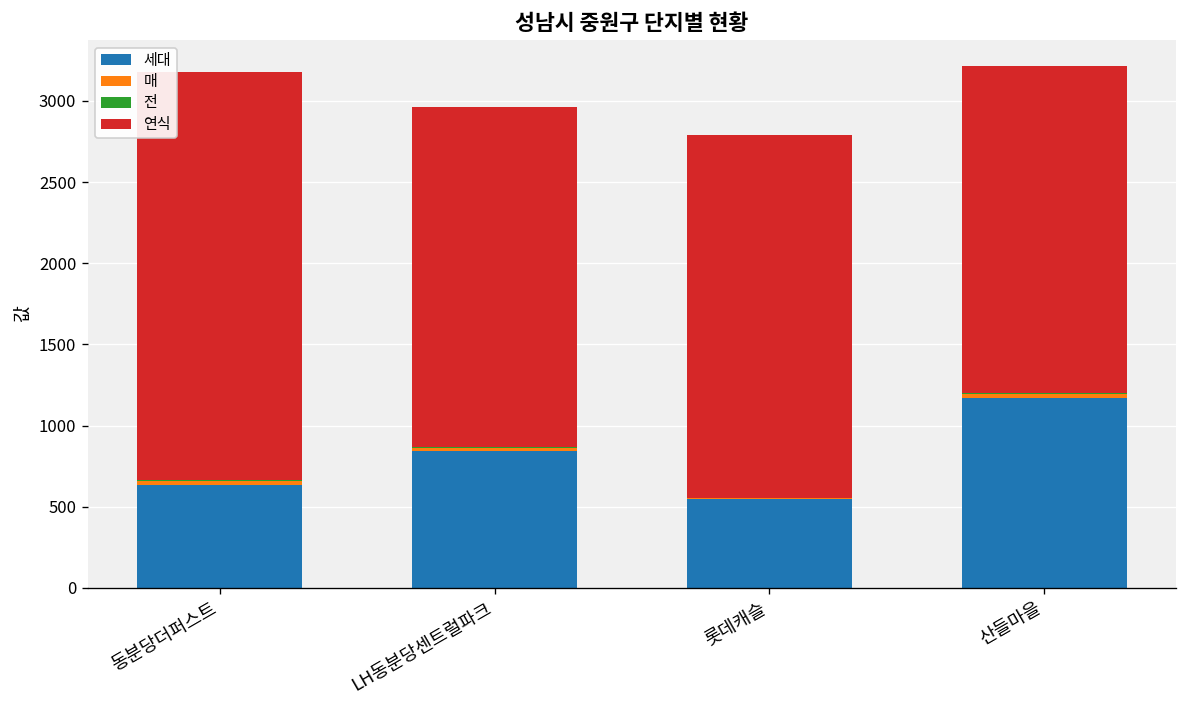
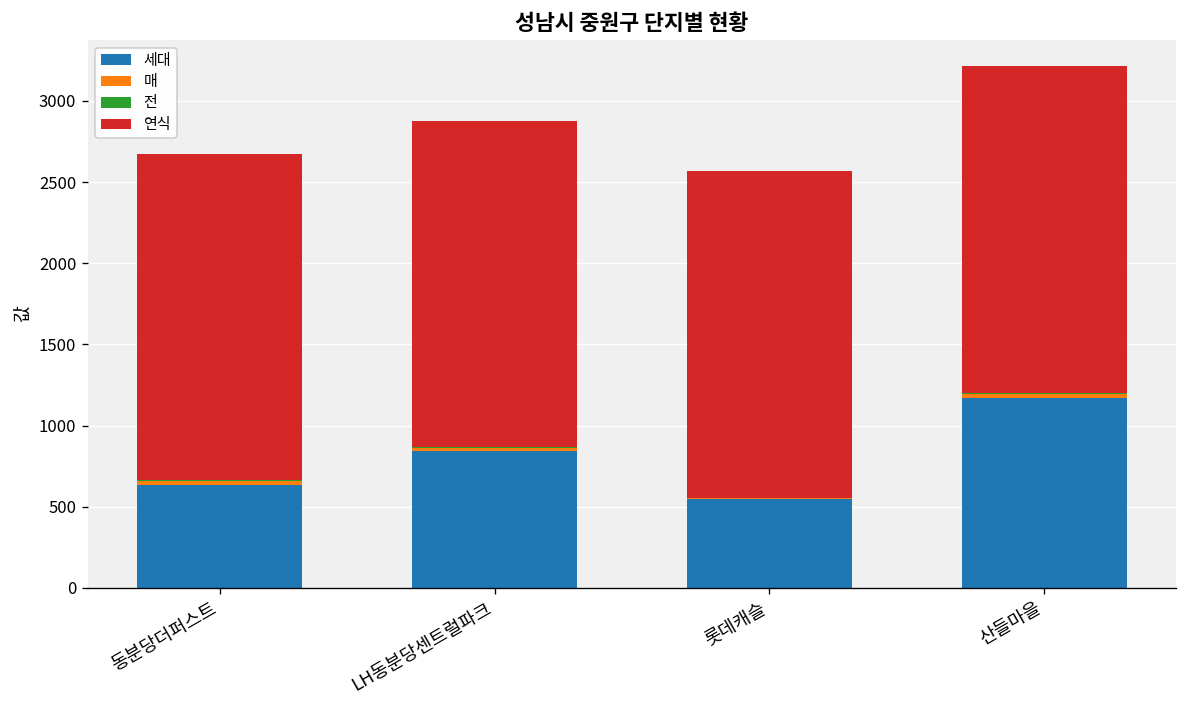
  {
    "세대": {
      "동분당더퍼스트": 630,
      "LH동분당센트럴파크": 840,
      "롯데캐슬": 550,
      "산들마을": 1170
    },
    "매": {
      "동분당더퍼스트": 30,
      "LH동분당센트럴파크": 20,
      "산들마을": 20
    },
    "연식": {
-     "동분당더퍼스트": 2520,
-     "LH동분당센트럴파크": 2100,
-     "롯데캐슬": 2240,
+     "동분당더퍼스트": 2010,
+     "LH동분당센트럴파크": 2010,
+     "롯데캐슬": 2010,
      "산들마을": 2020
    }
  }
